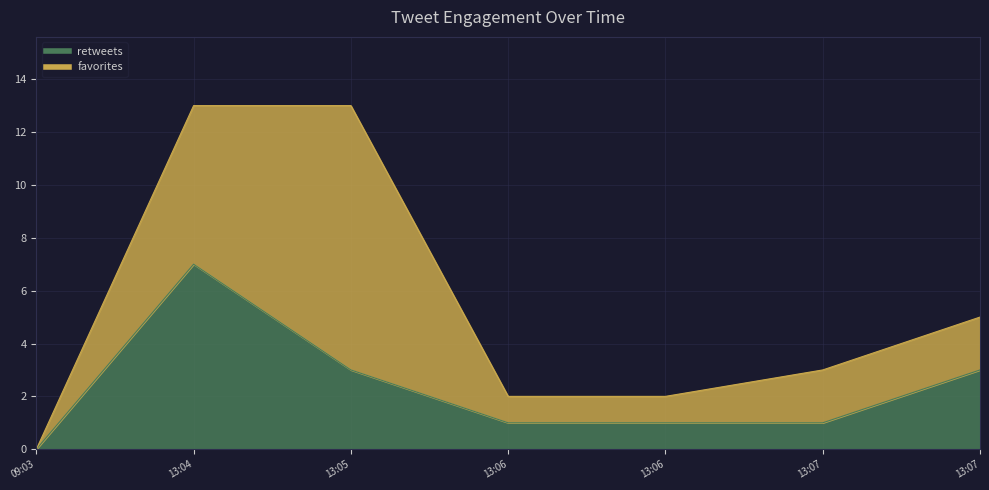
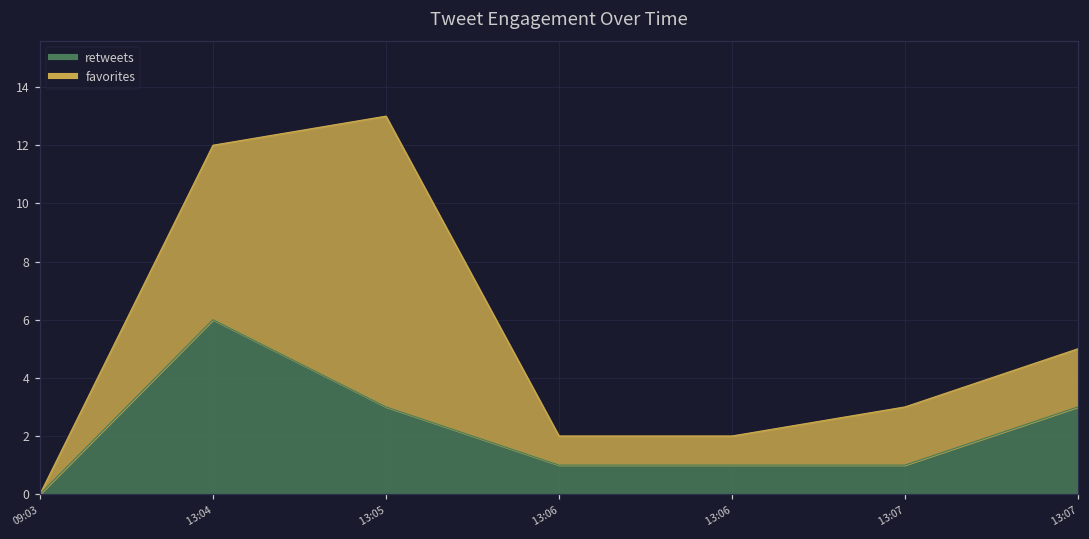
  {
    "retweets": {
-     "13:04": 7,
+     "13:04": 6,
      "13:05": 3
    },
    "favorites": {
      "13:04": 6,
      "13:05": 10
    }
  }
